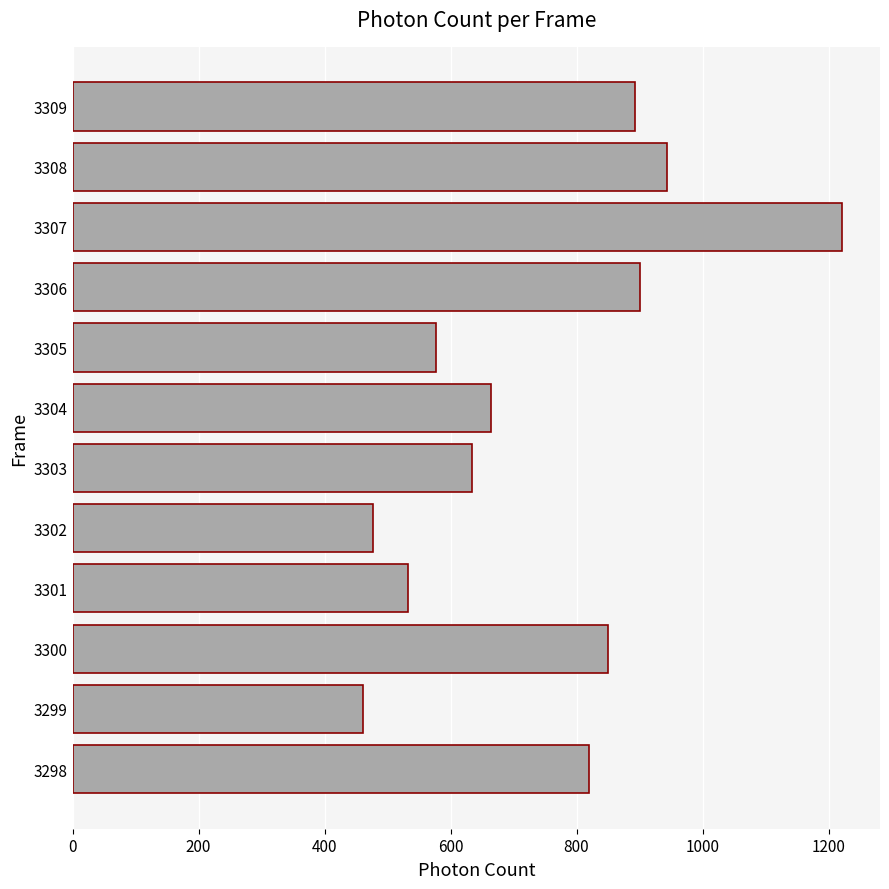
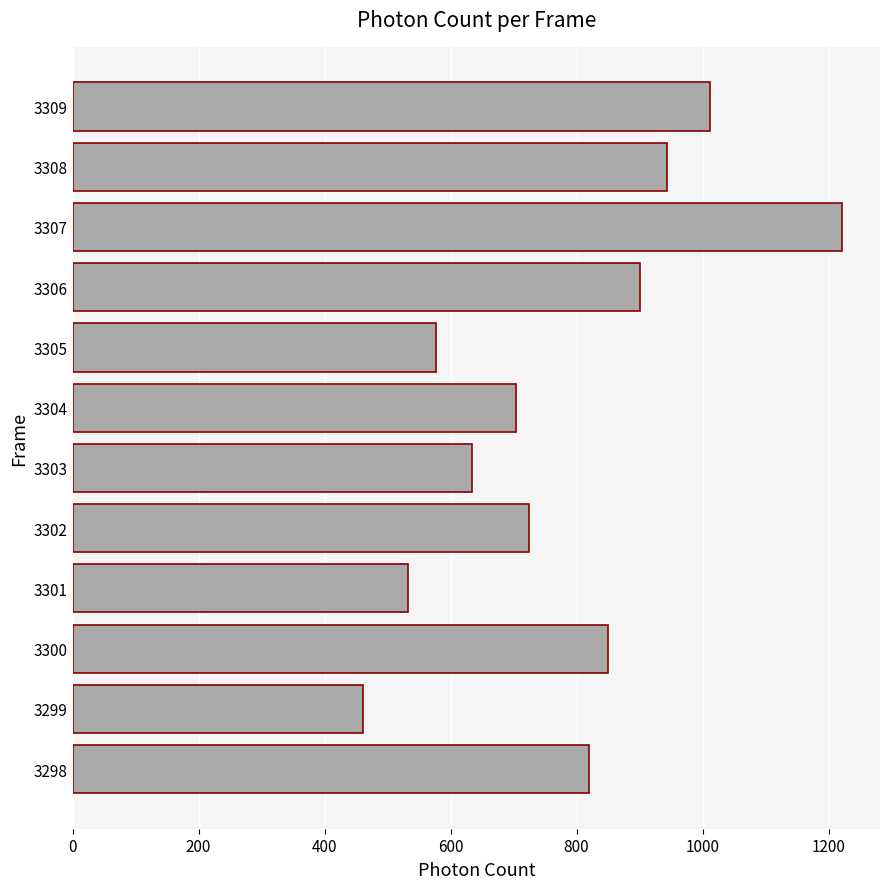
  {
-   "3309": 890,
+   "3309": 1010,
    "3308": 940,
    "3307": 1220,
    "3306": 900,
    "3305": 580,
-   "3304": 660,
+   "3304": 700,
    "3303": 630,
-   "3302": 480,
+   "3302": 730,
    "3301": 530,
    "3300": 850,
    "3299": 460,
    "3298": 820
  }
